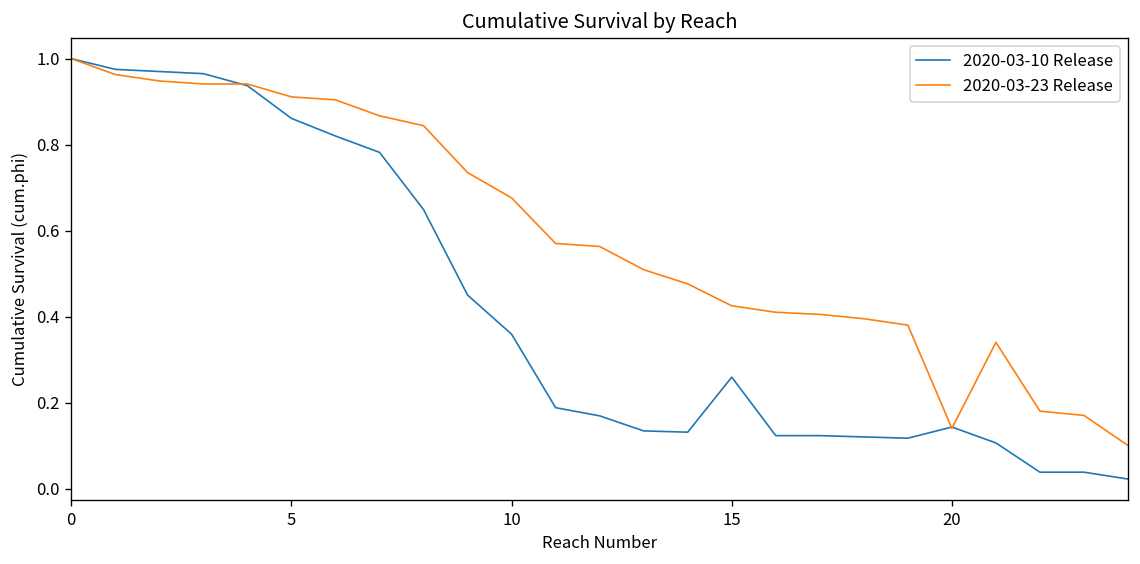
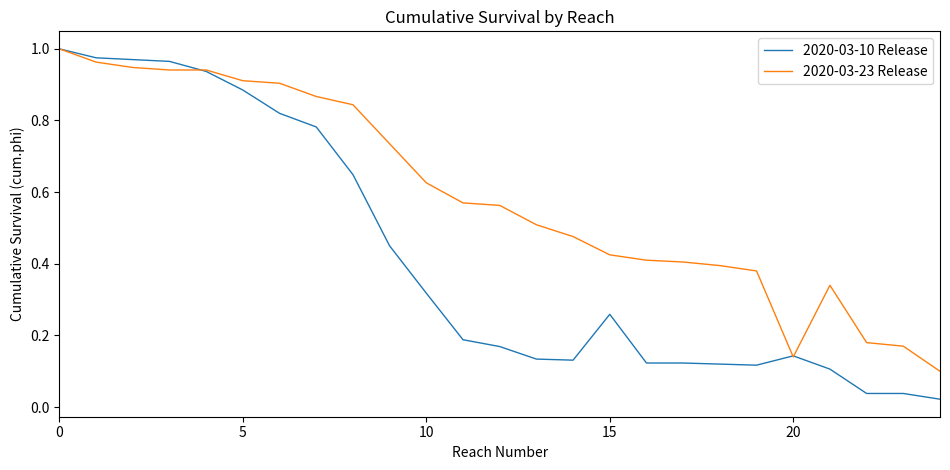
  {
    "2020-03-10 Release": {
-     "5": 0.86,
-     "10": 0.36,
+     "5": 0.89,
+     "10": 0.32,
      "15": 0.26
    },
    "2020-03-23 Release": {
      "5": 0.91,
-     "10": 0.68,
+     "10": 0.63,
      "15": 0.43
    }
  }
